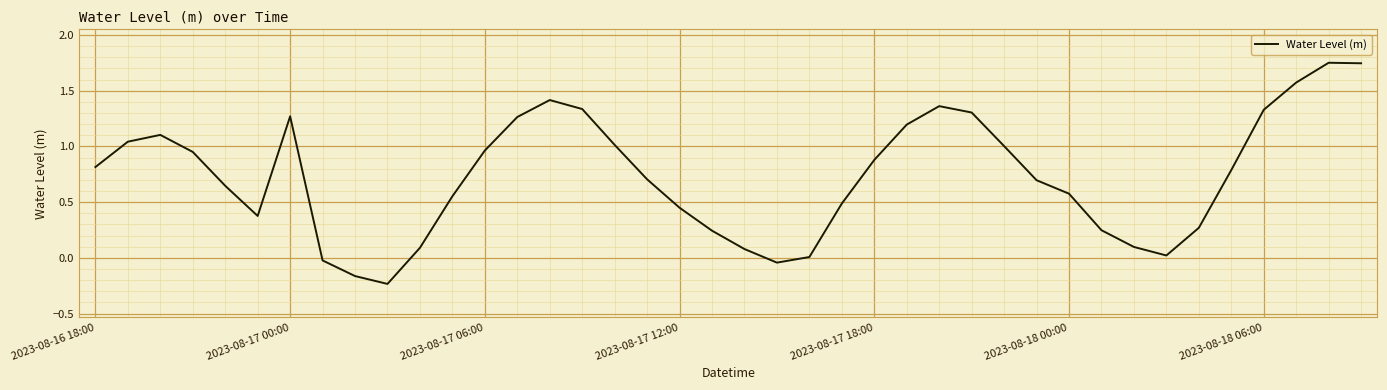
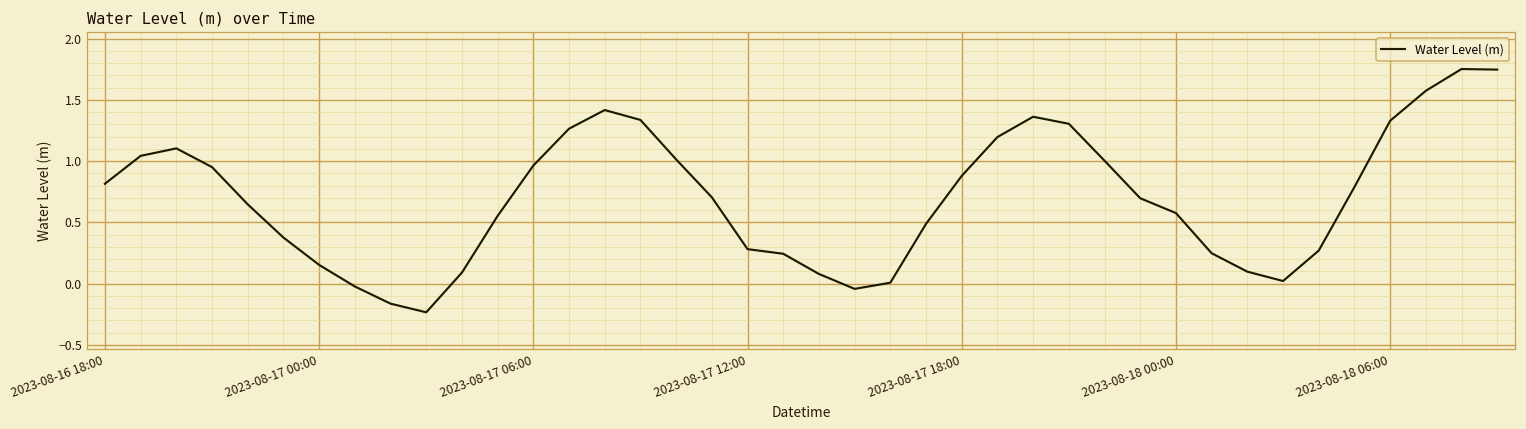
  {
    "2023-08-16 18:00": 0.82,
-   "2023-08-17 00:00": 1.27,
+   "2023-08-17 00:00": 0.15,
    "2023-08-17 06:00": 0.96,
-   "2023-08-17 12:00": 0.45,
+   "2023-08-17 12:00": 0.28,
    "2023-08-17 18:00": 0.88,
    "2023-08-18 00:00": 0.58,
    "2023-08-18 06:00": 1.33
  }
